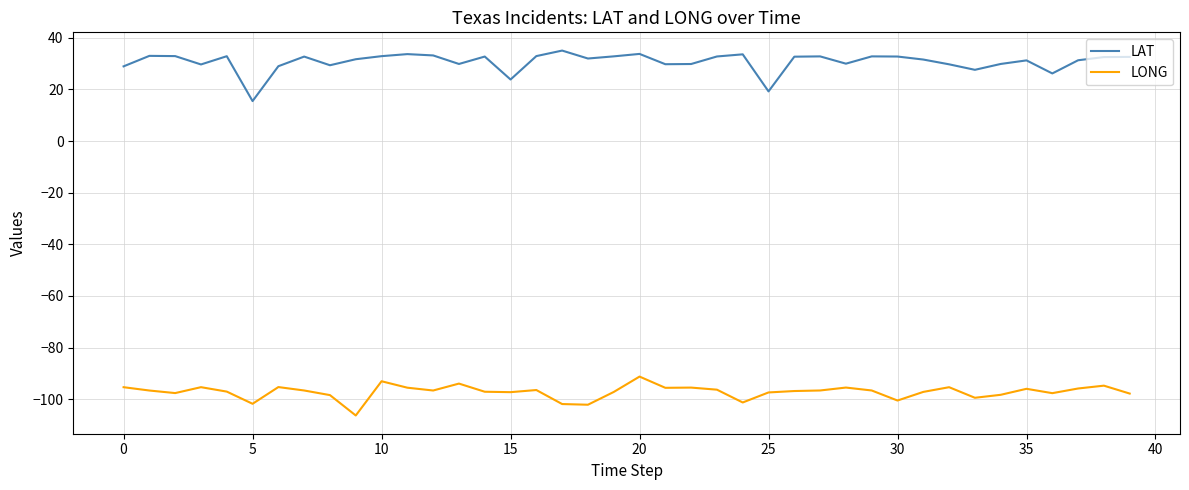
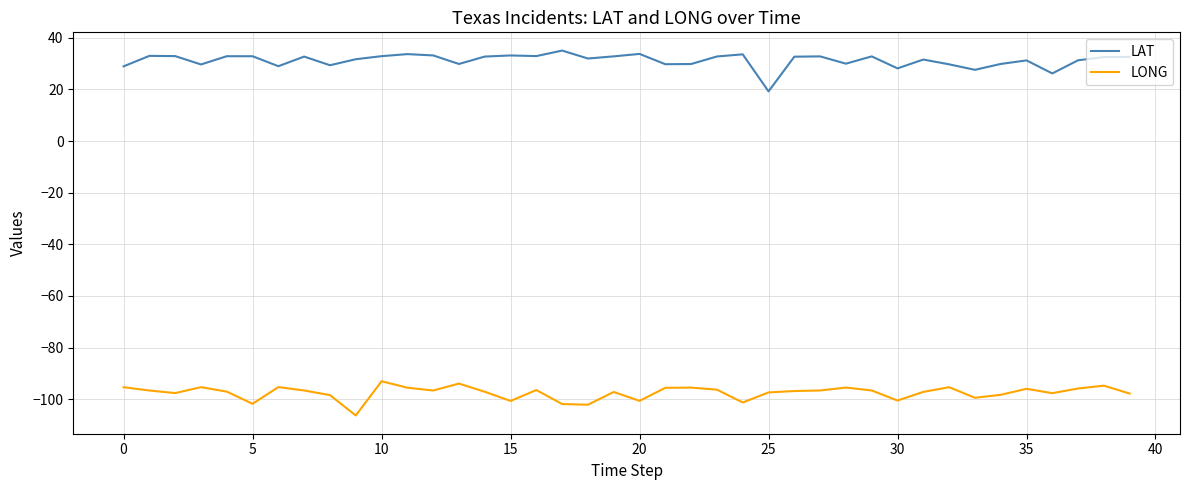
  {
    "LAT": {
      "0": 29,
-     "5": 15,
+     "5": 33,
      "10": 33,
-     "15": 24,
+     "15": 33,
      "20": 34,
      "25": 19,
-     "30": 33,
+     "30": 28,
      "35": 31
    },
    "LONG": {
      "0": -95,
      "5": -102,
      "10": -93,
-     "15": -97,
-     "20": -91,
+     "15": -101,
+     "20": -101,
      "25": -97,
      "30": -101,
      "35": -96
    }
  }
